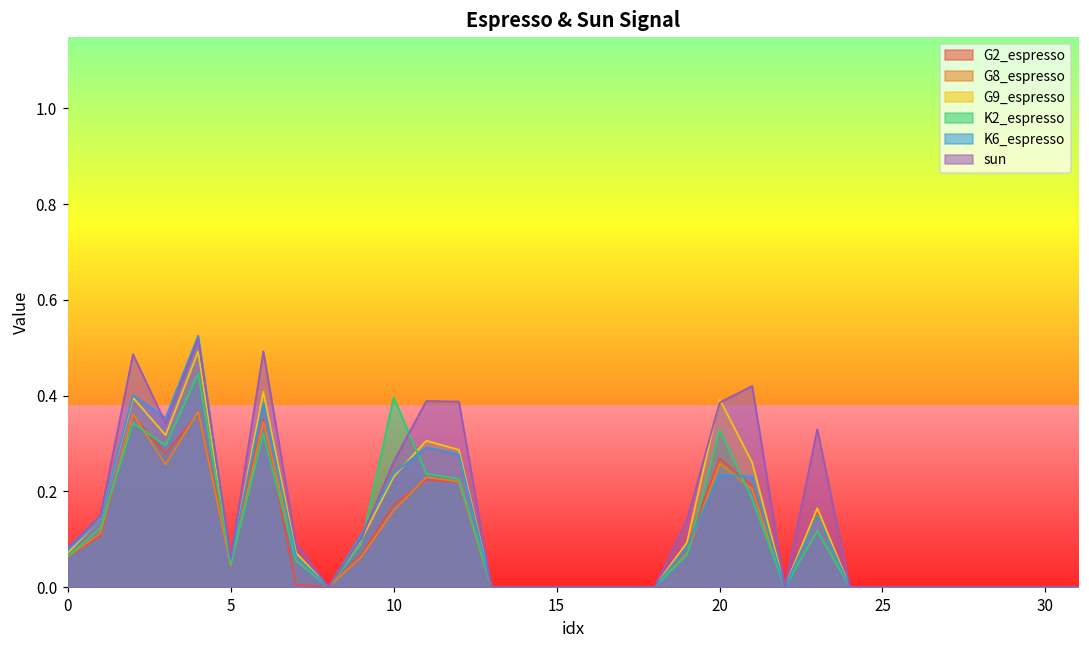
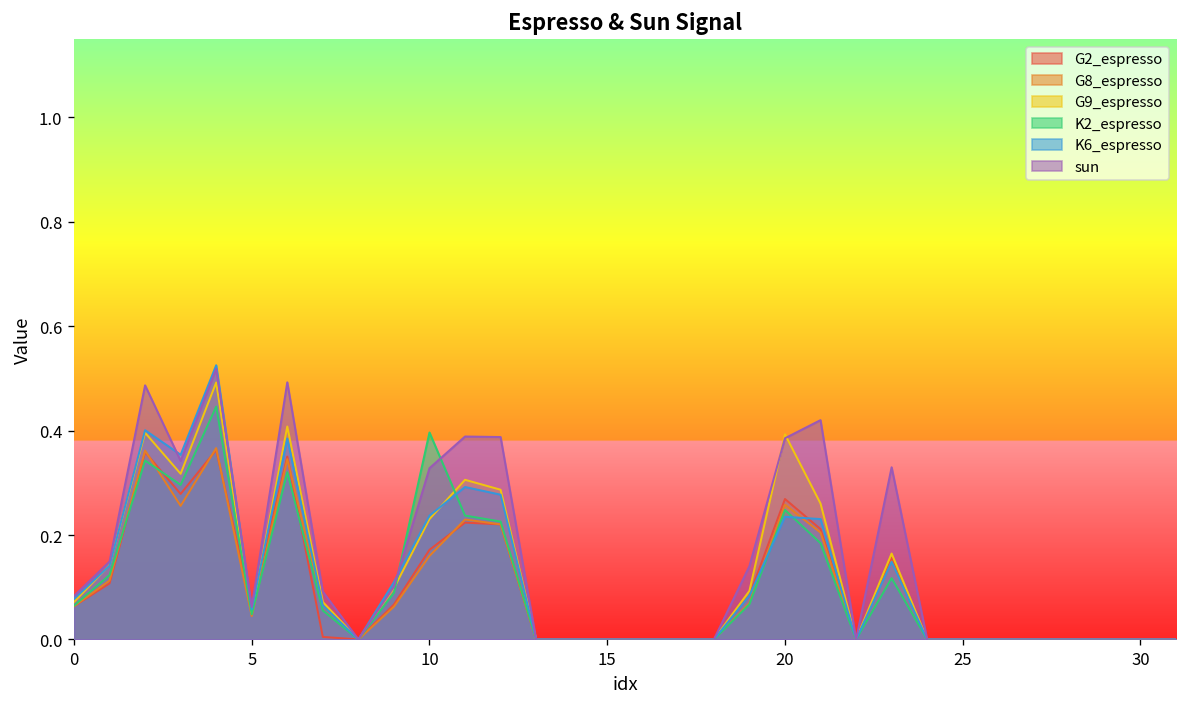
  {
    "G9_espresso": {
      "10": 0.23,
      "20": 0.39
    },
    "K2_espresso": {
      "10": 0.40,
-     "20": 0.33
+     "20": 0.25
    },
    "K6_espresso": {
      "10": 0.24,
      "20": 0.23
    },
    "sun": {
-     "10": 0.26,
+     "10": 0.33,
      "20": 0.39
    }
  }
